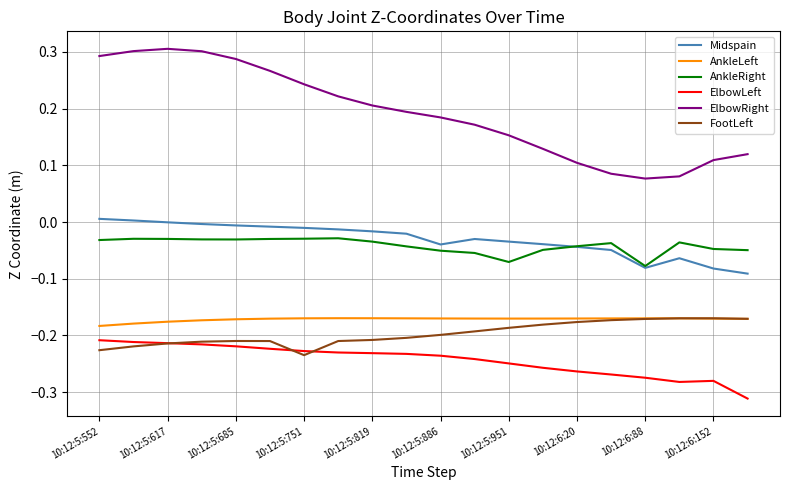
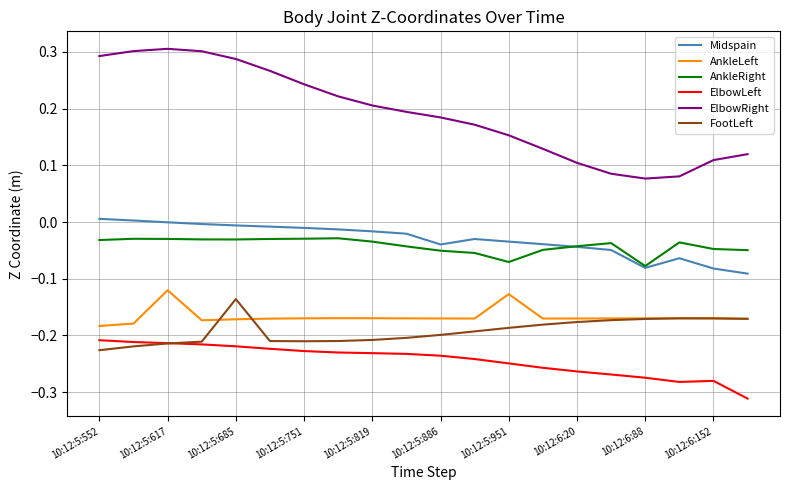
  {
    "Midspain": {
      "10:12:5:552": 0.01,
      "10:12:5:617": 0.00,
      "10:12:5:685": -0.01,
      "10:12:5:751": -0.01,
      "10:12:5:819": -0.02,
      "10:12:5:886": -0.04,
      "10:12:5:951": -0.03,
      "10:12:6:152": -0.08
    },
    "AnkleLeft": {
      "10:12:5:552": -0.18,
-     "10:12:5:617": -0.18,
+     "10:12:5:617": -0.12,
      "10:12:5:685": -0.17,
      "10:12:5:751": -0.17,
      "10:12:5:819": -0.17,
      "10:12:5:886": -0.17,
-     "10:12:5:951": -0.17,
+     "10:12:5:951": -0.13,
      "10:12:6:20": -0.17
    },
    "AnkleRight": {
      "10:12:5:552": -0.03,
      "10:12:5:617": -0.03,
      "10:12:5:685": -0.03,
      "10:12:5:751": -0.03,
      "10:12:5:819": -0.03,
      "10:12:5:886": -0.05,
      "10:12:5:951": -0.07,
      "10:12:6:152": -0.05
    },
    "ElbowLeft": {
      "10:12:5:552": -0.21,
      "10:12:5:685": -0.22,
      "10:12:5:751": -0.23,
      "10:12:5:819": -0.23,
      "10:12:5:886": -0.24,
      "10:12:5:951": -0.25,
      "10:12:6:20": -0.26,
      "10:12:6:88": -0.27,
      "10:12:6:152": -0.28
    },
    "ElbowRight": {
      "10:12:5:552": 0.29,
      "10:12:5:617": 0.31,
      "10:12:5:685": 0.29,
      "10:12:5:751": 0.24,
      "10:12:5:819": 0.21,
      "10:12:5:886": 0.18,
      "10:12:5:951": 0.15,
      "10:12:6:20": 0.10,
      "10:12:6:88": 0.08,
      "10:12:6:152": 0.11
    },
    "FootLeft": {
      "10:12:5:552": -0.23,
-     "10:12:5:685": -0.21,
-     "10:12:5:751": -0.23,
+     "10:12:5:685": -0.14,
+     "10:12:5:751": -0.21,
      "10:12:5:819": -0.21,
      "10:12:5:886": -0.20,
      "10:12:5:951": -0.19,
      "10:12:6:20": -0.18
    }
  }
